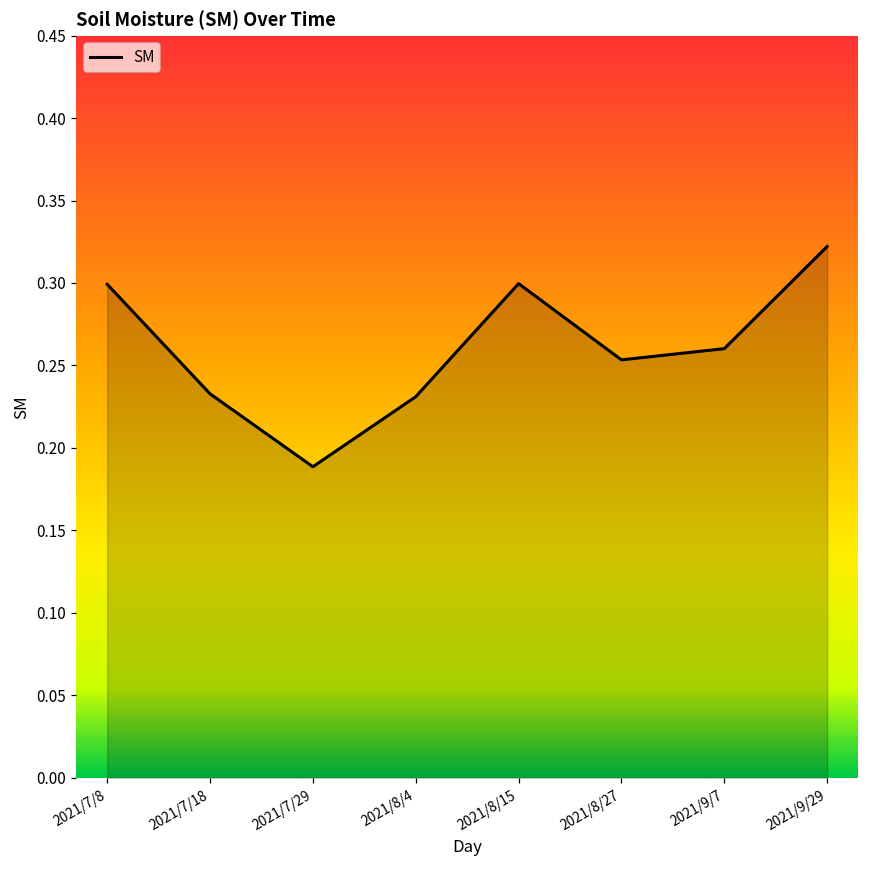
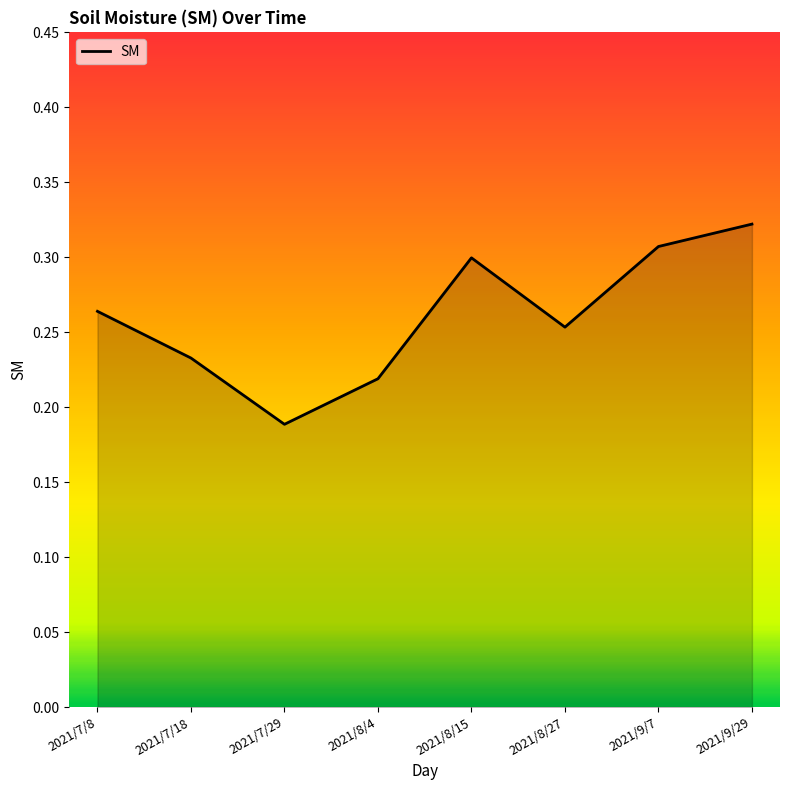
  {
-   "2021/7/8": 0.299,
+   "2021/7/8": 0.264,
    "2021/7/18": 0.233,
    "2021/7/29": 0.189,
-   "2021/8/4": 0.231,
+   "2021/8/4": 0.219,
    "2021/8/15": 0.300,
    "2021/8/27": 0.253,
-   "2021/9/7": 0.260,
+   "2021/9/7": 0.307,
    "2021/9/29": 0.322
  }
